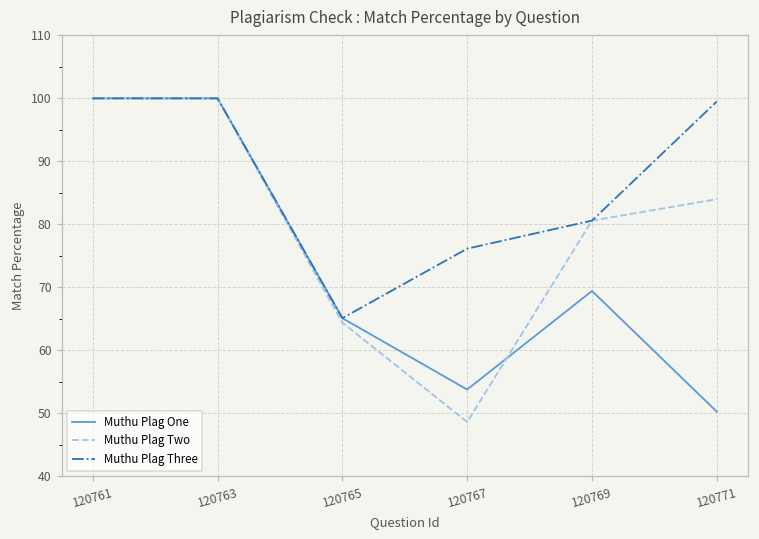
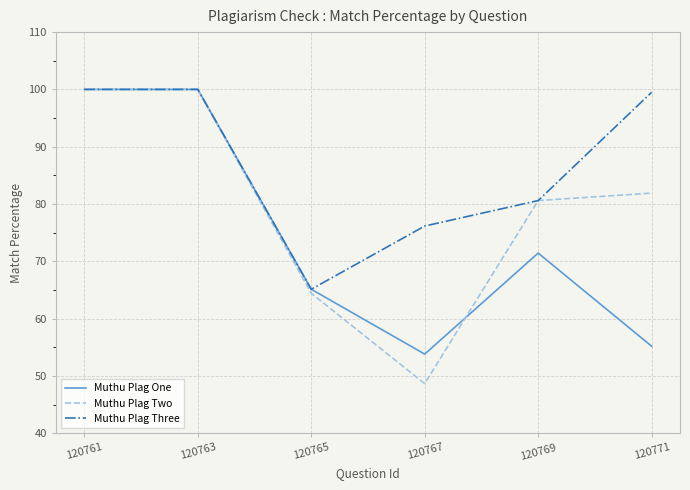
  {
    "Muthu Plag One": {
      "120767": 54,
-     "120769": 69,
-     "120771": 50
+     "120769": 71,
+     "120771": 55
    },
    "Muthu Plag Two": {
      "120765": 64,
      "120767": 49,
-     "120771": 84
+     "120771": 82
    },
    "Muthu Plag Three": {
      "120767": 76,
      "120771": 100
    }
  }
